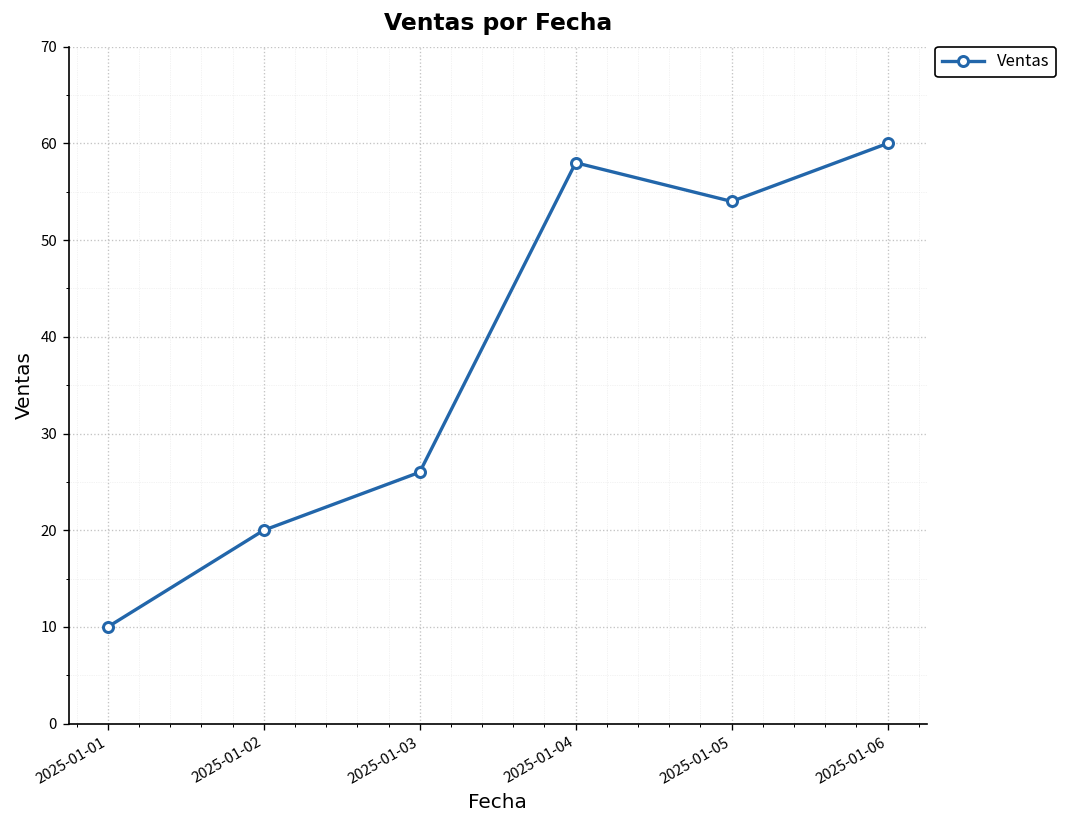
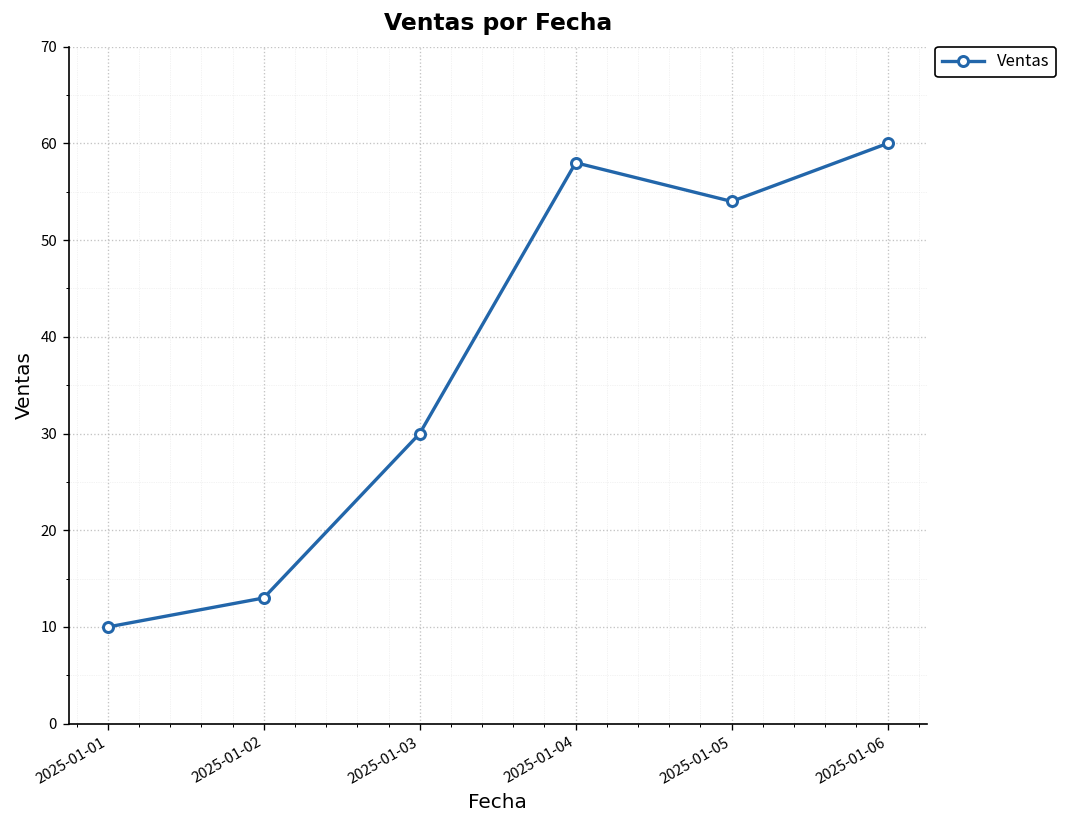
  {
    "2025-01-01": 10,
-   "2025-01-02": 20,
-   "2025-01-03": 26,
+   "2025-01-02": 13,
+   "2025-01-03": 30,
    "2025-01-04": 58,
    "2025-01-05": 54,
    "2025-01-06": 60
  }
